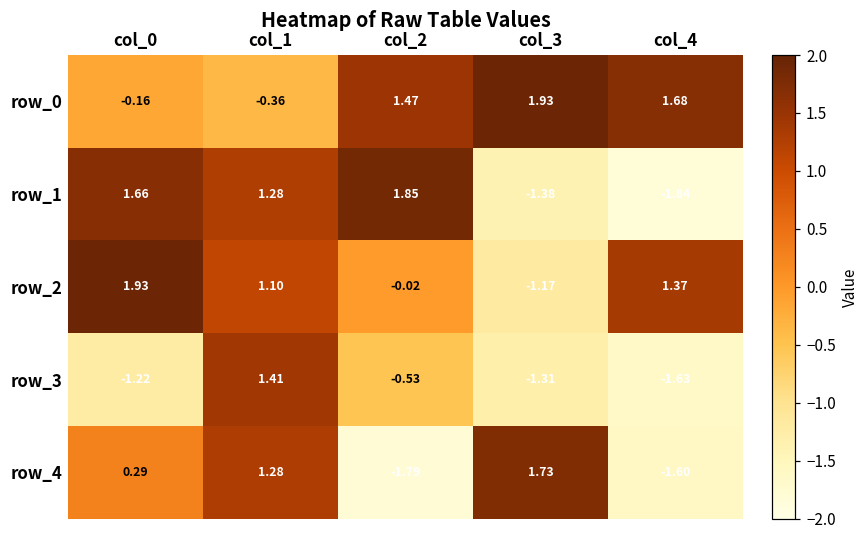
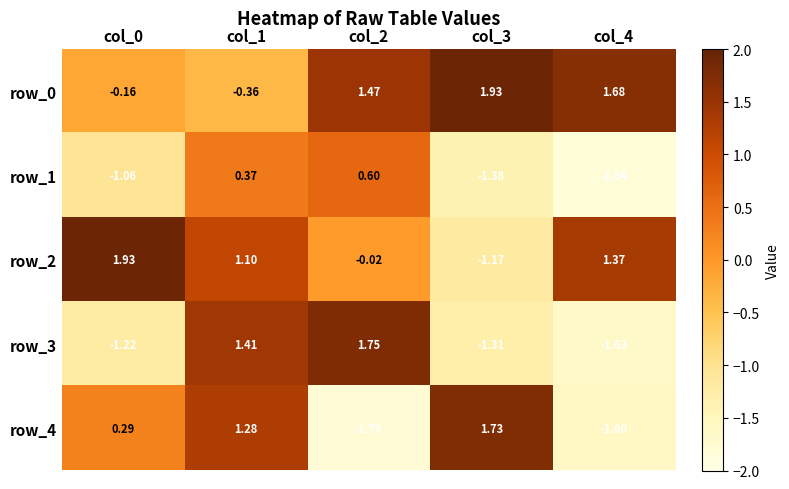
  {
    "row_0": {
      "col_0": -0.16,
      "col_1": -0.36,
      "col_2": 1.47,
      "col_3": 1.93,
      "col_4": 1.68
    },
    "row_1": {
-     "col_0": 1.66,
-     "col_1": 1.28,
-     "col_2": 1.85,
+     "col_0": -1.06,
+     "col_1": 0.37,
+     "col_2": 0.60,
      "col_3": -1.38
    },
    "row_2": {
      "col_0": 1.93,
      "col_1": 1.10,
      "col_2": -0.02,
      "col_3": -1.17,
      "col_4": 1.37
    },
    "row_3": {
      "col_0": -1.22,
      "col_1": 1.41,
-     "col_2": -0.53,
+     "col_2": 1.75,
      "col_3": -1.31,
      "col_4": -1.63
    },
    "row_4": {
      "col_0": 0.29,
      "col_1": 1.28,
      "col_3": 1.73,
      "col_4": -1.60
    }
  }
